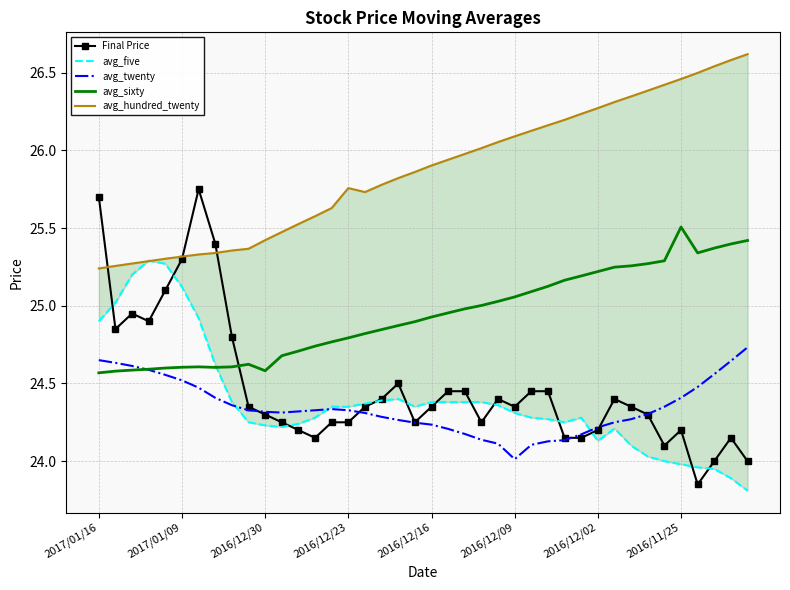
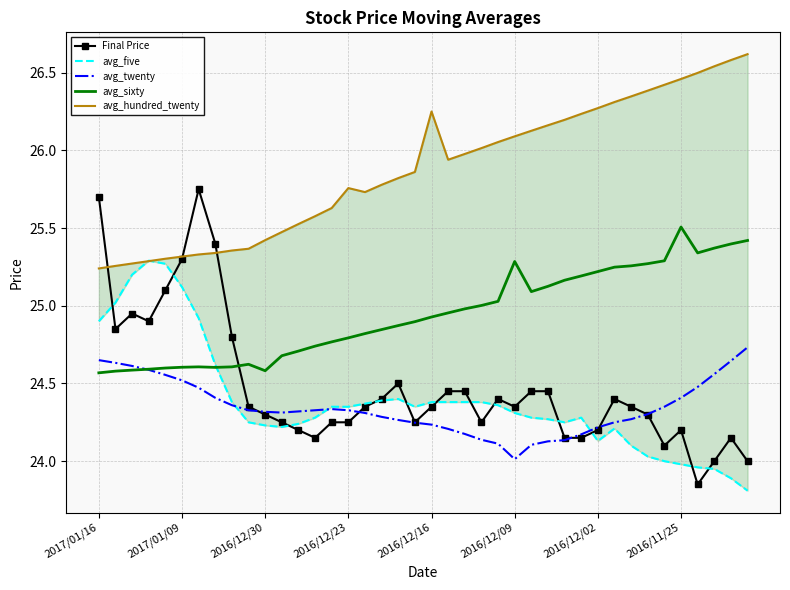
  {
    "Final Price": {
      "2017/01/16": 25.70,
      "2016/12/30": 24.30,
      "2016/12/23": 24.25,
      "2016/12/16": 24.35,
      "2016/12/09": 24.35,
      "2016/12/02": 24.20,
      "2016/11/25": 24.20
    },
    "avg_five": {
      "2017/01/16": 24.90,
      "2017/01/09": 25.12,
      "2016/12/30": 24.23,
      "2016/12/23": 24.35,
      "2016/12/16": 24.38,
      "2016/12/09": 24.31,
      "2016/12/02": 24.13,
      "2016/11/25": 23.98
    },
    "avg_twenty": {
      "2017/01/16": 24.65,
      "2017/01/09": 24.52,
      "2016/12/30": 24.32,
      "2016/12/23": 24.33,
      "2016/12/16": 24.24,
      "2016/12/09": 24.01,
      "2016/12/02": 24.22,
      "2016/11/25": 24.41
    },
    "avg_sixty": {
      "2017/01/16": 24.57,
      "2017/01/09": 24.60,
      "2016/12/30": 24.58,
      "2016/12/23": 24.79,
      "2016/12/16": 24.93,
-     "2016/12/09": 25.06,
+     "2016/12/09": 25.28,
      "2016/12/02": 25.22,
      "2016/11/25": 25.51
    },
    "avg_hundred_twenty": {
      "2017/01/16": 25.24,
      "2016/12/30": 25.42,
      "2016/12/23": 25.76,
-     "2016/12/16": 25.90,
+     "2016/12/16": 26.25,
      "2016/12/09": 26.09,
      "2016/12/02": 26.27,
      "2016/11/25": 26.46
    }
  }
